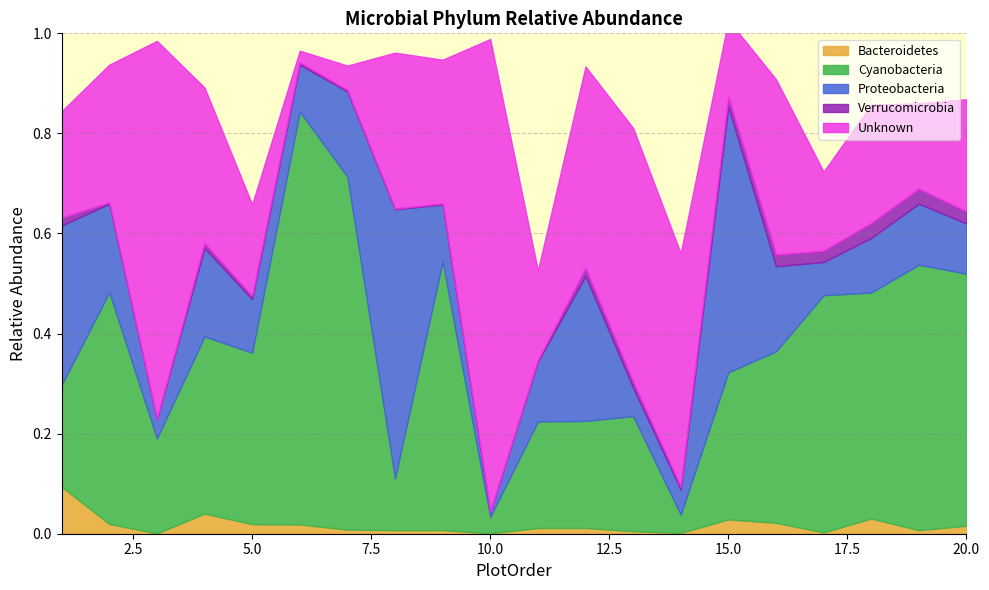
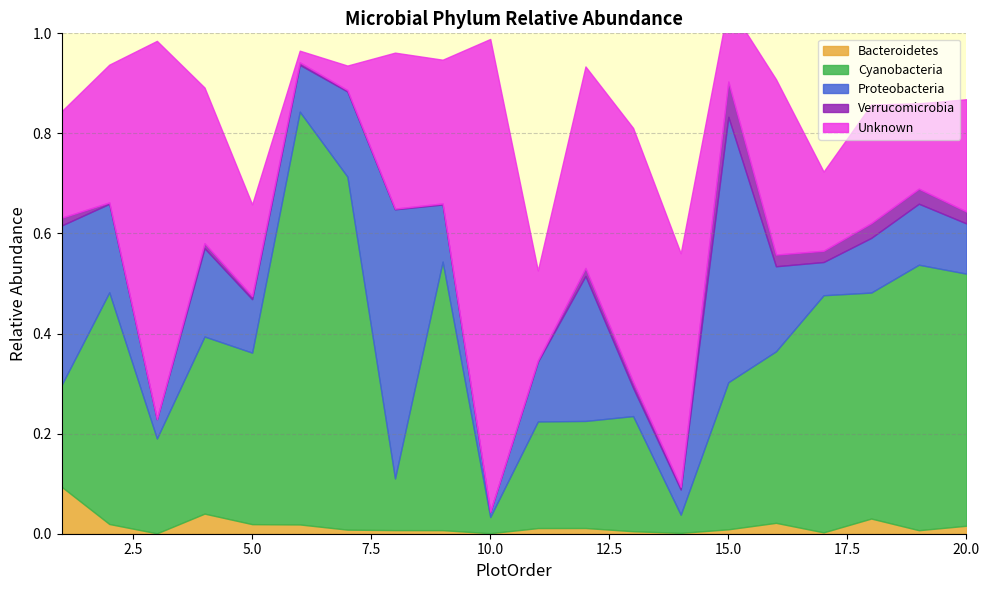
  {
    "Bacteroidetes": {
      "5.0": 0.02,
-     "15.0": 0.03,
+     "15.0": 0.01,
      "20.0": 0.02
    },
    "Cyanobacteria": {
      "5.0": 0.34,
      "10.0": 0.03,
      "15.0": 0.29,
      "20.0": 0.50
    },
    "Proteobacteria": {
      "5.0": 0.11,
      "15.0": 0.53,
      "20.0": 0.10
    },
    "Verrucomicrobia": {
      "5.0": 0.01,
-     "15.0": 0.02,
+     "15.0": 0.07,
      "20.0": 0.02
    },
    "Unknown": {
      "5.0": 0.18,
      "10.0": 0.94,
      "20.0": 0.22
    }
  }
